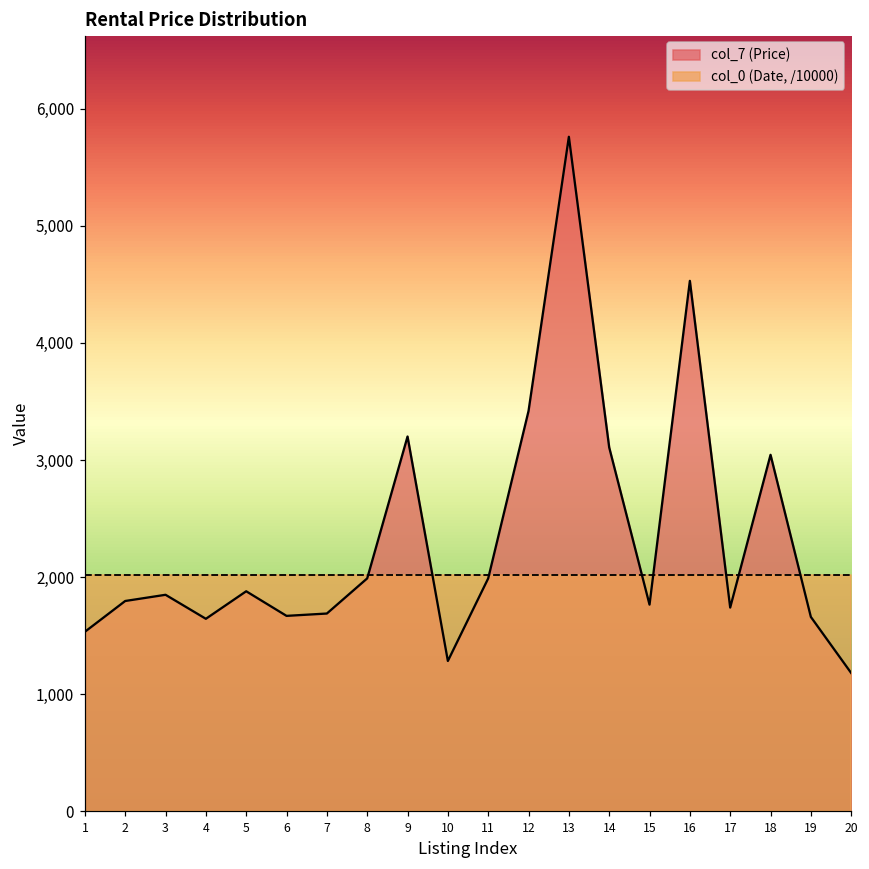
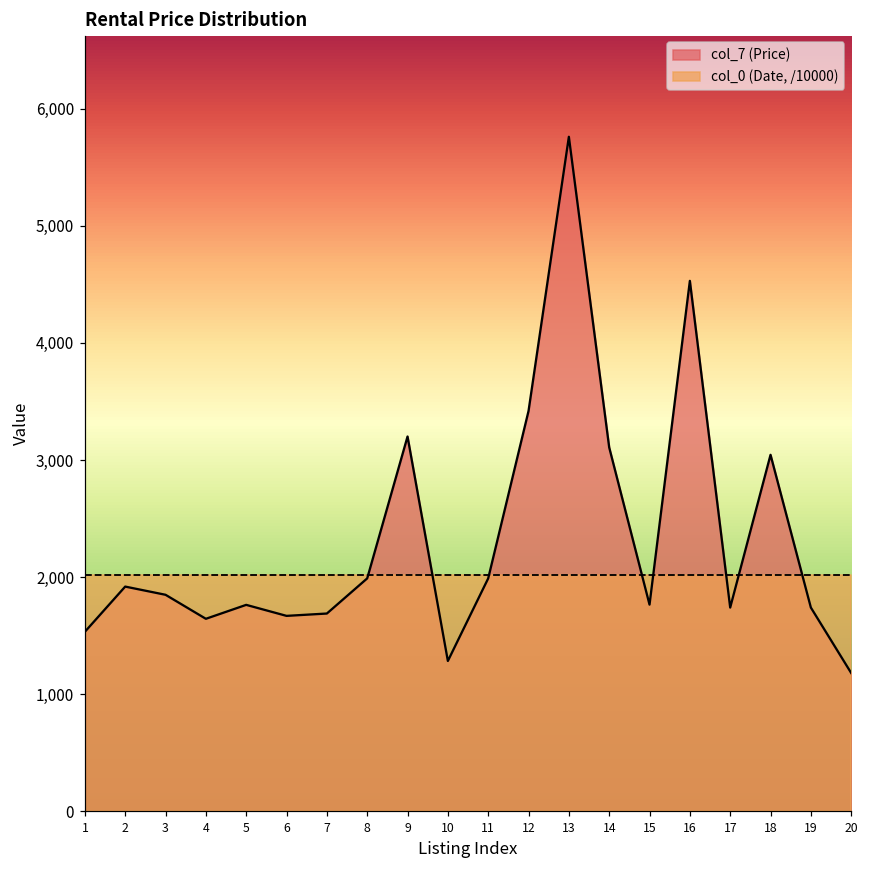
  {
    "col_7 (Price)": {
      "1": "1,530",
-     "2": "1,800",
+     "2": "1,920",
      "3": "1,850",
      "4": "1,650",
-     "5": "1,880",
+     "5": "1,760",
      "6": "1,670",
      "7": "1,690",
      "8": "1,990",
      "9": "3,200",
      "10": "1,290",
      "11": "1,990",
      "12": "3,420",
      "13": "5,760",
      "14": "3,110",
      "15": "1,770",
      "16": "4,530",
      "17": "1,740",
      "18": "3,050",
-     "19": "1,660",
+     "19": "1,740",
      "20": "1,180"
    },
    "col_0 (Date, /10000)": {
      "1": "2,020",
      "2": "2,020",
      "3": "2,020",
      "4": "2,020",
      "5": "2,020",
      "6": "2,020",
      "7": "2,020",
      "8": "2,020",
      "9": "2,020",
      "10": "2,020",
      "11": "2,020",
      "12": "2,020",
      "13": "2,020",
      "14": "2,020",
      "15": "2,020",
      "16": "2,020",
      "17": "2,020",
      "18": "2,020",
      "19": "2,020",
      "20": "2,020"
    }
  }
